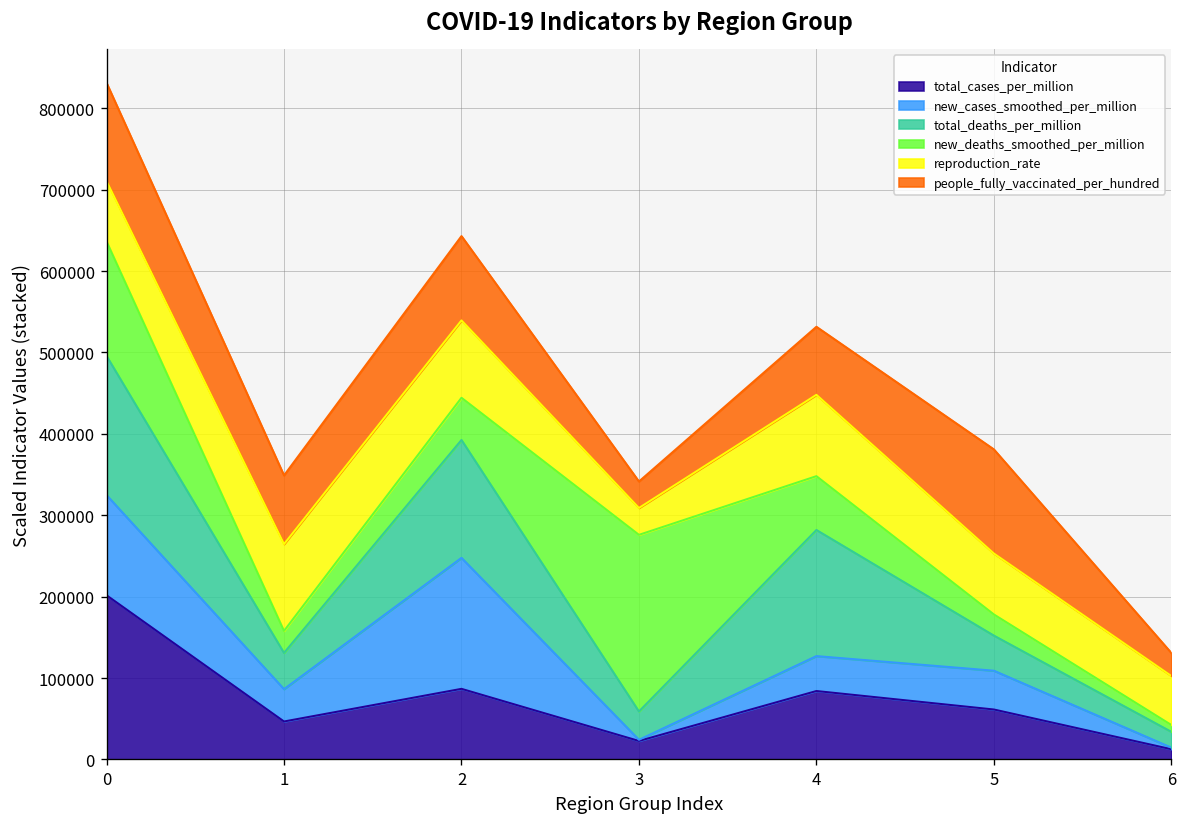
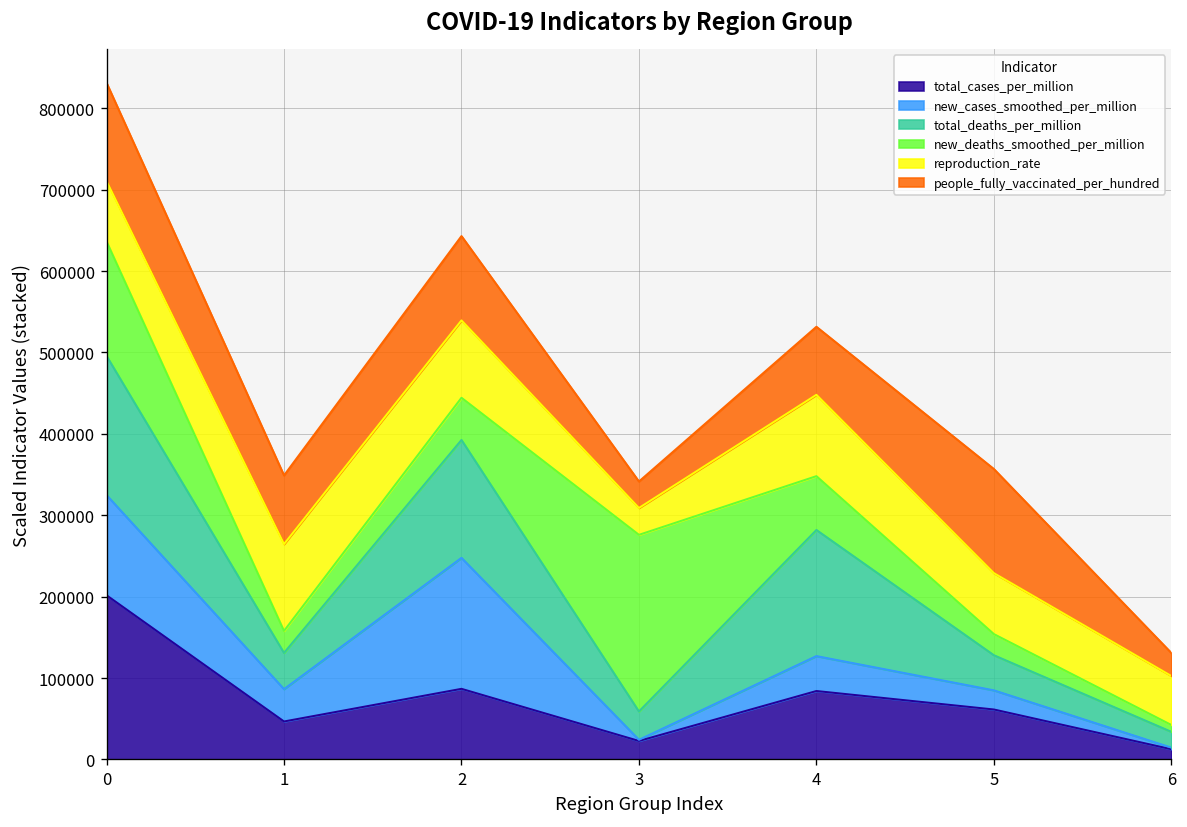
  {
    "total_cases_per_million": {
      "0": 200000,
      "1": 50000,
      "2": 90000,
      "4": 80000,
      "5": 60000
    },
    "new_cases_smoothed_per_million": {
      "0": 120000,
      "1": 40000,
      "2": 160000,
      "4": 40000,
-     "5": 50000
+     "5": 20000
    },
    "total_deaths_per_million": {
      "0": 170000,
      "1": 40000,
      "2": 140000,
      "3": 30000,
      "4": 150000,
      "5": 40000,
      "6": 20000
    },
    "new_deaths_smoothed_per_million": {
      "0": 140000,
      "1": 30000,
      "2": 50000,
      "3": 220000,
      "4": 70000,
      "5": 30000,
      "6": 10000
    },
    "reproduction_rate": {
      "0": 70000,
      "1": 110000,
      "2": 100000,
      "3": 30000,
      "4": 100000,
      "5": 70000,
      "6": 60000
    },
    "people_fully_vaccinated_per_hundred": {
      "0": 120000,
      "1": 80000,
      "2": 100000,
      "3": 30000,
      "4": 80000,
      "5": 130000,
      "6": 30000
    }
  }
